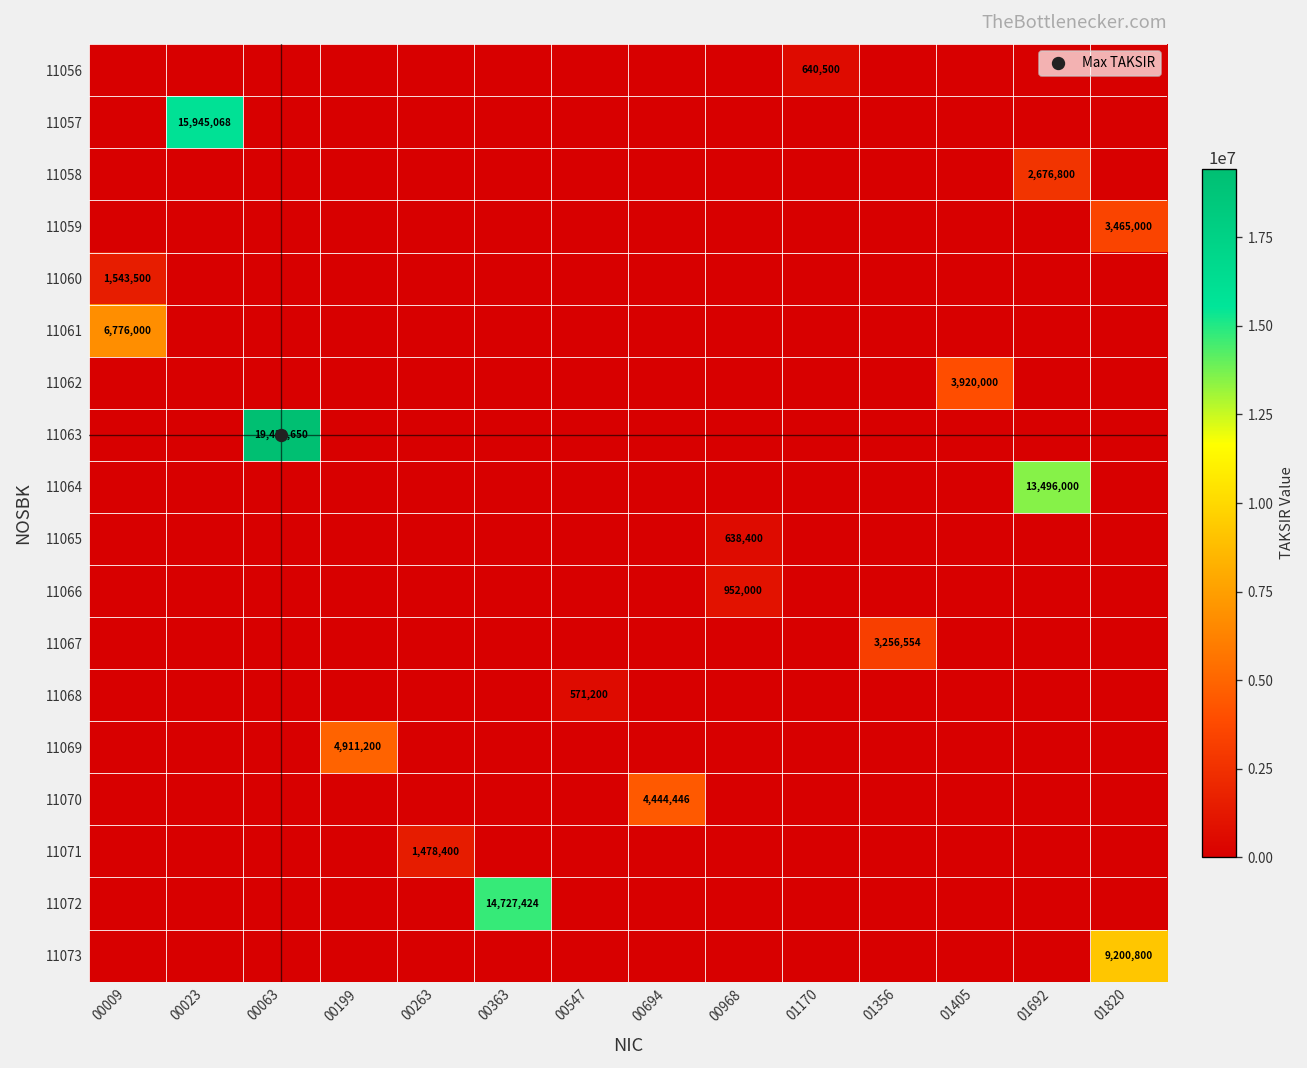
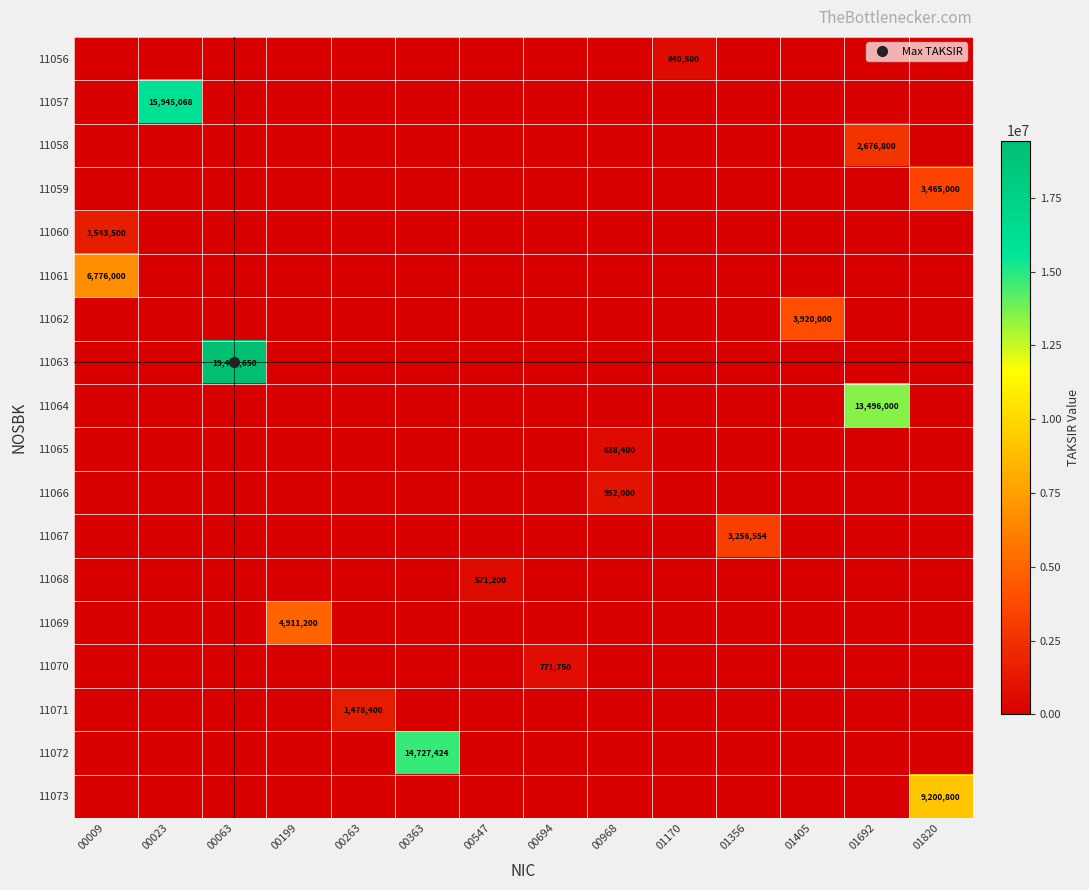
  {
    "11056": {
      "01170": "640,500"
    },
    "11057": {
      "00023": "15,945,068"
    },
    "11058": {
      "01692": "2,676,800"
    },
    "11059": {
      "01820": "3,465,000"
    },
    "11060": {
      "00009": "1,543,500"
    },
    "11061": {
      "00009": "6,776,000"
    },
    "11062": {
      "01405": "3,920,000"
    },
    "11064": {
      "01692": "13,496,000"
    },
    "11065": {
      "00968": "638,400"
    },
    "11066": {
      "00968": "952,000"
    },
    "11067": {
      "01356": "3,256,554"
    },
    "11068": {
      "00547": "571,200"
    },
    "11069": {
      "00199": "4,911,200"
    },
    "11070": {
-     "00694": "4,444,446"
+     "00694": "771,750"
    },
    "11071": {
      "00263": "1,478,400"
    },
    "11072": {
      "00363": "14,727,424"
    },
    "11073": {
      "01820": "9,200,800"
    }
  }
